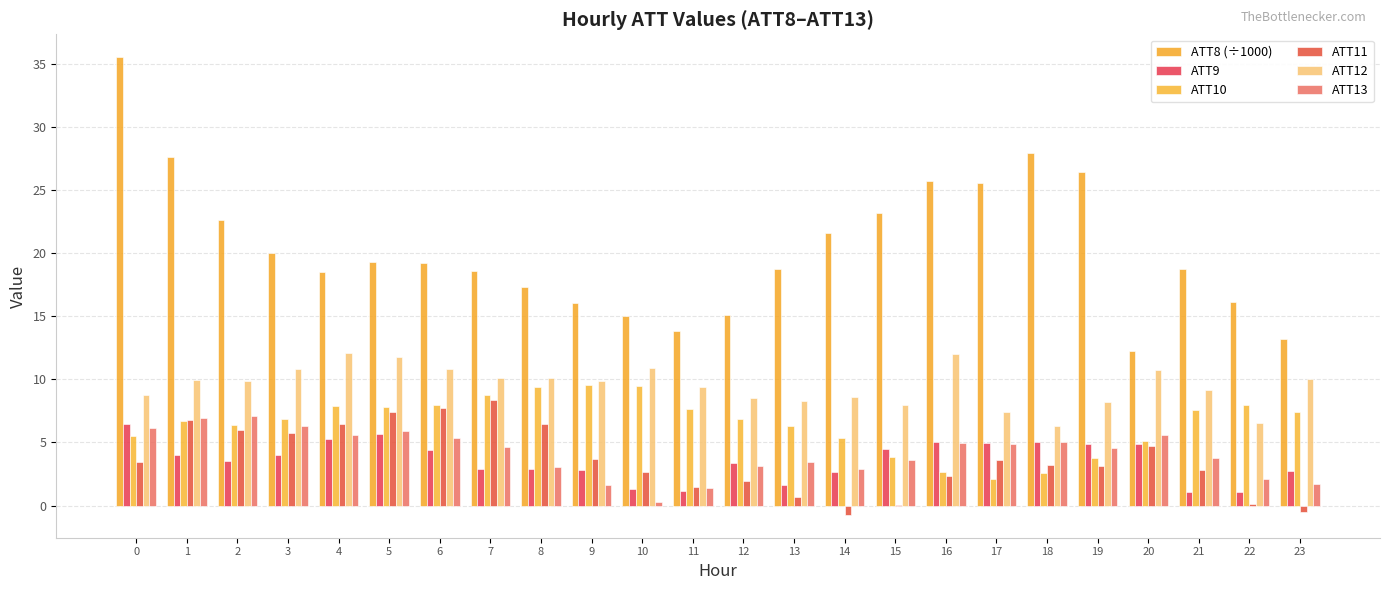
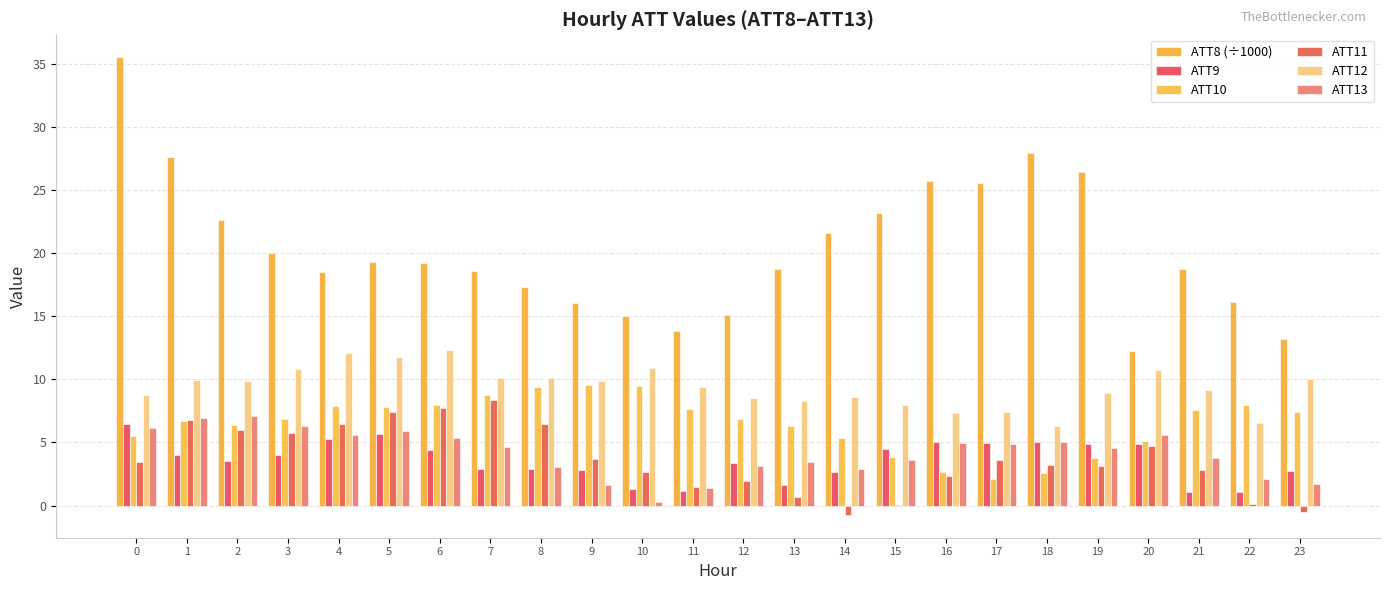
  {
    "ATT12": {
      "0": 8.8,
      "1": 9.9,
      "2": 9.8,
      "3": 10.8,
      "4": 12.1,
      "5": 11.8,
-     "6": 10.8,
+     "6": 12.3,
      "7": 10.1,
      "8": 10.1,
      "9": 9.9,
      "10": 10.9,
      "11": 9.4,
      "12": 8.5,
      "13": 8.3,
      "14": 8.6,
      "15": 8.0,
-     "16": 12.0,
+     "16": 7.3,
      "17": 7.4,
      "18": 6.3,
-     "19": 8.2,
+     "19": 8.9,
      "20": 10.7,
      "21": 9.2,
      "22": 6.5,
      "23": 10.0
    }
  }
